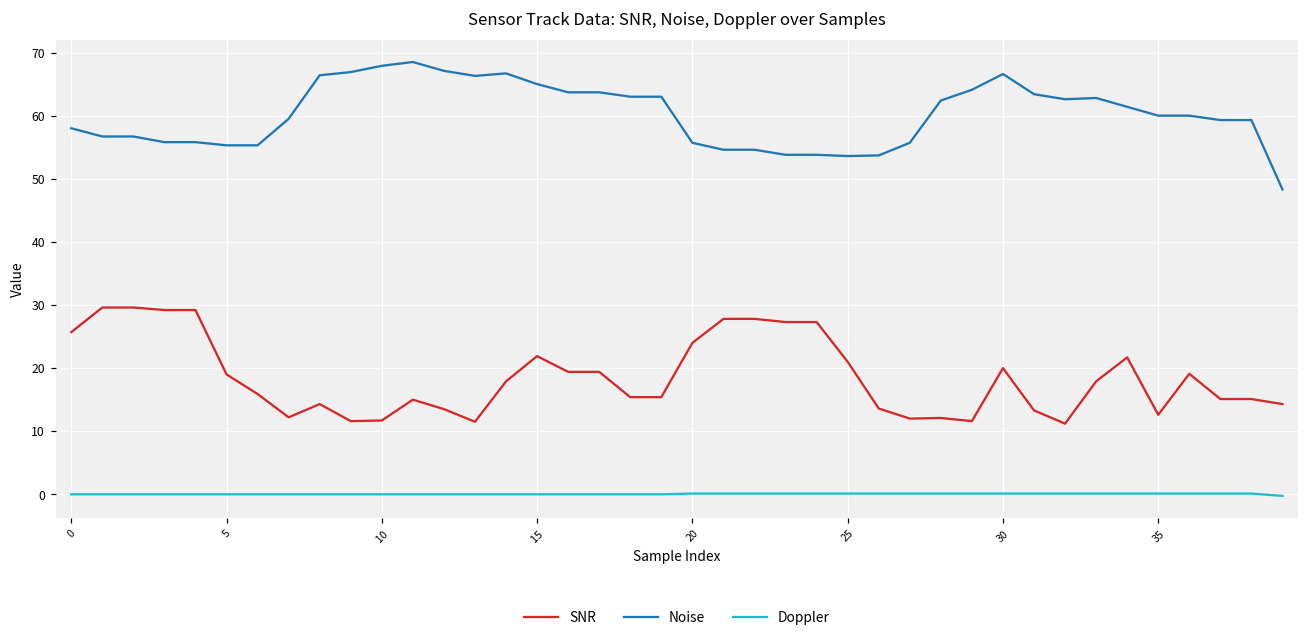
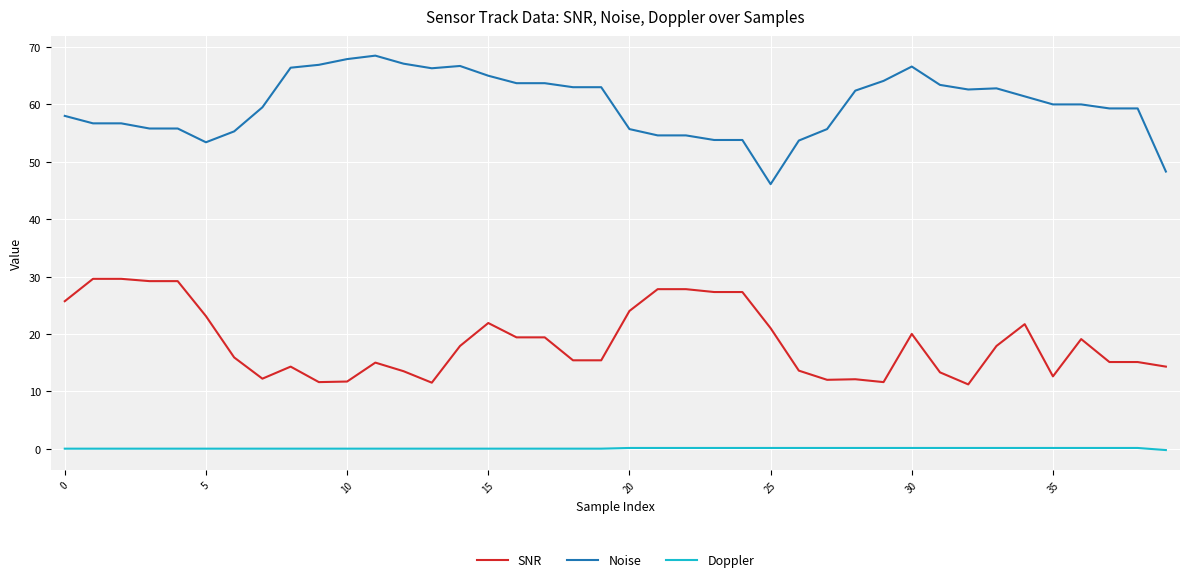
  {
    "SNR": {
      "0": 26,
-     "5": 19,
+     "5": 23,
      "10": 12,
      "15": 22,
      "20": 24,
      "25": 21,
      "30": 20,
      "35": 13
    },
    "Noise": {
      "0": 58,
-     "5": 55,
+     "5": 53,
      "10": 68,
      "15": 65,
      "20": 56,
-     "25": 54,
+     "25": 46,
      "30": 67,
      "35": 60
    },
    "Doppler": {
      "0": 0,
      "5": 0,
      "10": 0,
      "15": 0,
      "20": 0,
      "25": 0,
      "30": 0,
      "35": 0
    }
  }
